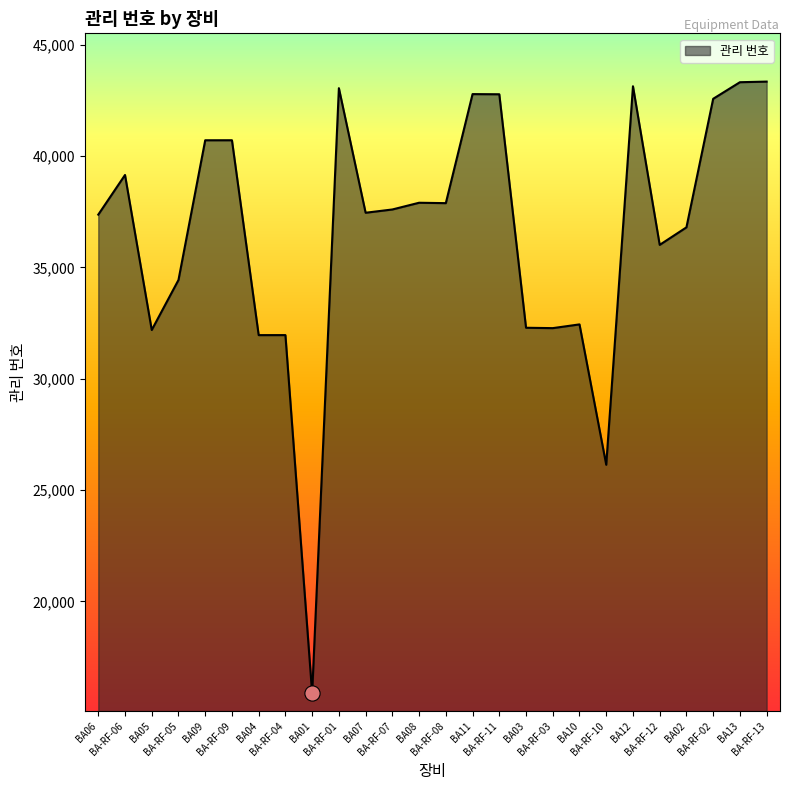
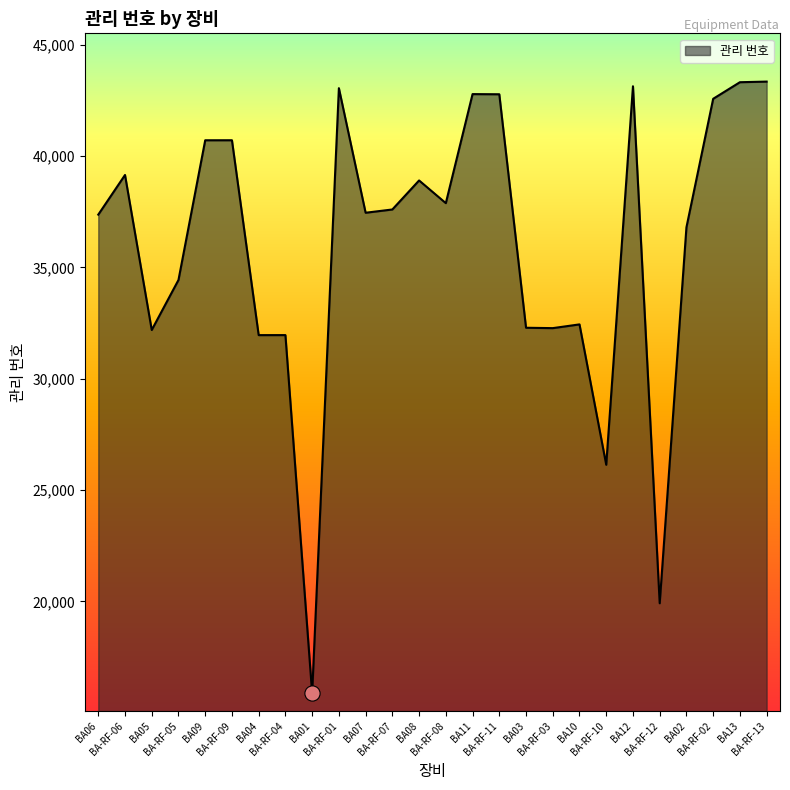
  {
    "관리 번호": {
      "BA06": "37,400",
      "BA-RF-06": "39,200",
      "BA05": "32,200",
      "BA-RF-05": "34,400",
      "BA09": "40,700",
      "BA-RF-09": "40,700",
      "BA04": "32,000",
      "BA-RF-04": "32,000",
      "BA-RF-01": "43,000",
      "BA07": "37,500",
      "BA-RF-07": "37,600",
-     "BA08": "37,900",
+     "BA08": "38,900",
      "BA-RF-08": "37,900",
      "BA11": "42,800",
      "BA-RF-11": "42,800",
      "BA03": "32,300",
      "BA-RF-03": "32,300",
      "BA10": "32,400",
      "BA-RF-10": "26,100",
      "BA12": "43,100",
-     "BA-RF-12": "36,000",
+     "BA-RF-12": "19,900",
      "BA02": "36,800",
      "BA-RF-02": "42,600",
      "BA13": "43,300",
      "BA-RF-13": "43,300"
    }
  }
